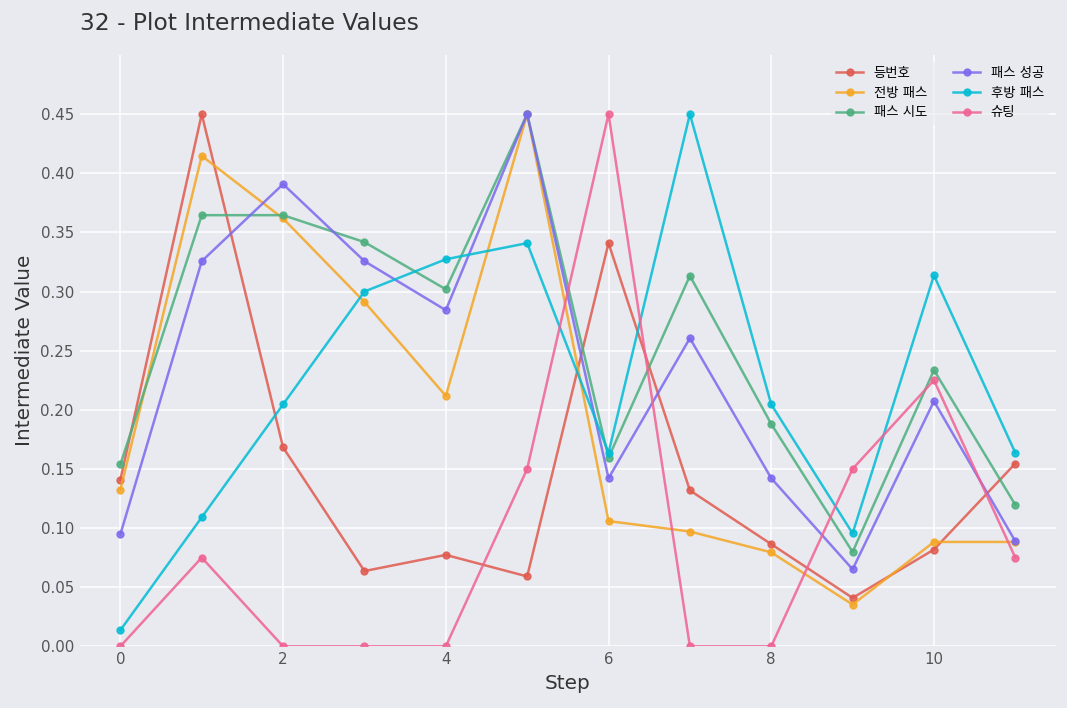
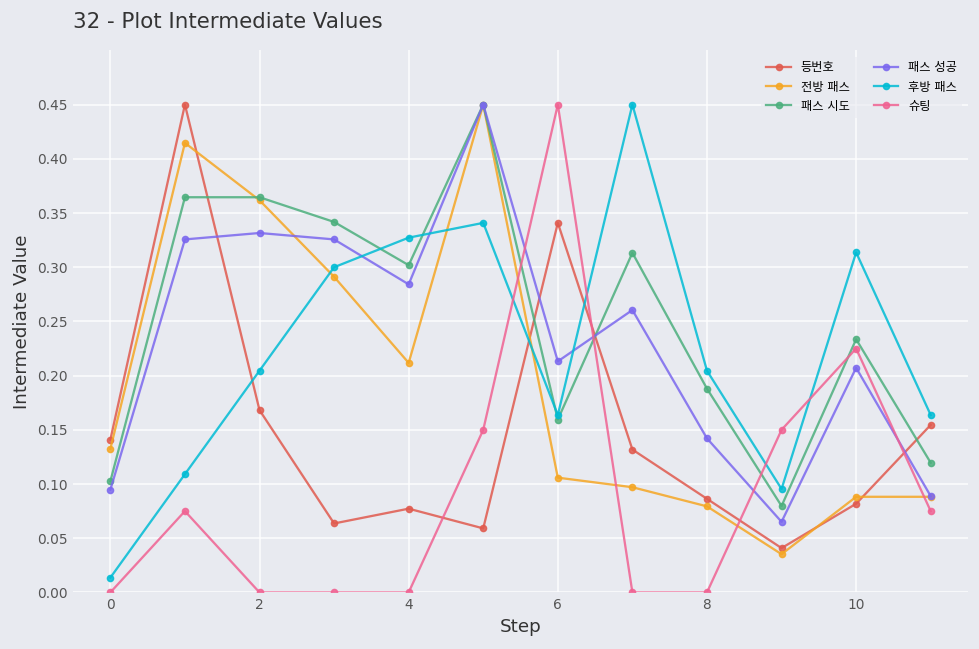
  {
    "등번호": {
      "0": 0.14,
      "2": 0.17,
      "4": 0.08,
      "6": 0.34,
      "8": 0.09,
      "10": 0.08
    },
    "전방 패스": {
      "0": 0.13,
      "2": 0.36,
      "4": 0.21,
      "6": 0.11,
      "8": 0.08,
      "10": 0.09
    },
    "패스 시도": {
-     "0": 0.15,
+     "0": 0.10,
      "2": 0.36,
      "4": 0.30,
      "6": 0.16,
      "8": 0.19,
      "10": 0.23
    },
    "패스 성공": {
      "0": 0.09,
-     "2": 0.39,
+     "2": 0.33,
      "4": 0.28,
-     "6": 0.14,
+     "6": 0.21,
      "8": 0.14,
      "10": 0.21
    },
    "후방 패스": {
      "0": 0.01,
      "2": 0.20,
      "4": 0.33,
      "6": 0.16,
      "8": 0.20,
      "10": 0.31
    },
    "슈팅": {
      "0": 0.00,
      "2": 0.00,
      "4": 0.00,
      "6": 0.45,
      "8": 0.00,
      "10": 0.23
    }
  }
